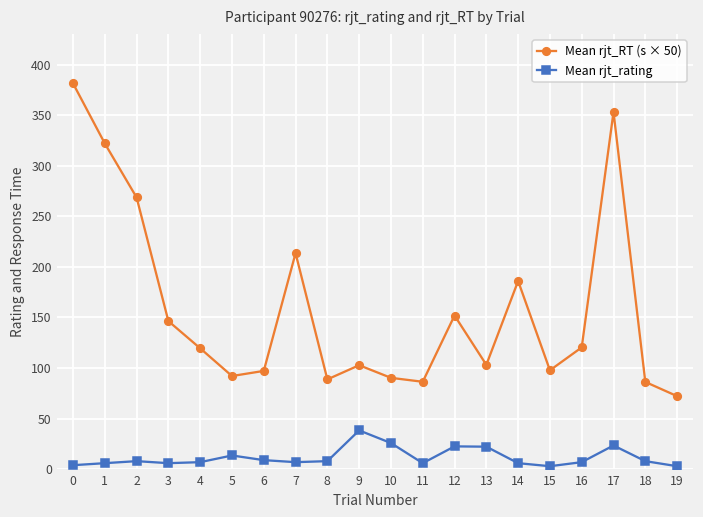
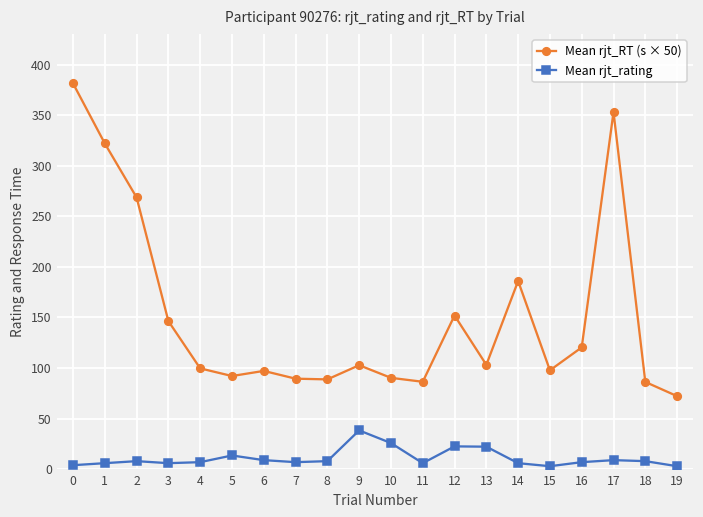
  {
    "Mean rjt_RT (s × 50)": {
      "0": 380,
      "1": 320,
      "2": 270,
      "3": 150,
-     "4": 120,
+     "4": 100,
      "5": 90,
      "6": 100,
-     "7": 210,
+     "7": 90,
      "8": 90,
      "9": 100,
      "10": 90,
      "11": 90,
      "12": 150,
      "13": 100,
      "14": 190,
      "15": 100,
      "16": 120,
      "17": 350,
      "18": 90,
      "19": 70
    },
    "Mean rjt_rating": {
      "0": 0,
      "1": 10,
      "2": 10,
      "3": 10,
      "4": 10,
      "5": 10,
      "6": 10,
      "7": 10,
      "8": 10,
      "9": 40,
      "10": 30,
      "11": 10,
      "12": 20,
      "13": 20,
      "14": 10,
      "15": 0,
      "16": 10,
-     "17": 20,
+     "17": 10,
      "18": 10,
      "19": 0
    }
  }
